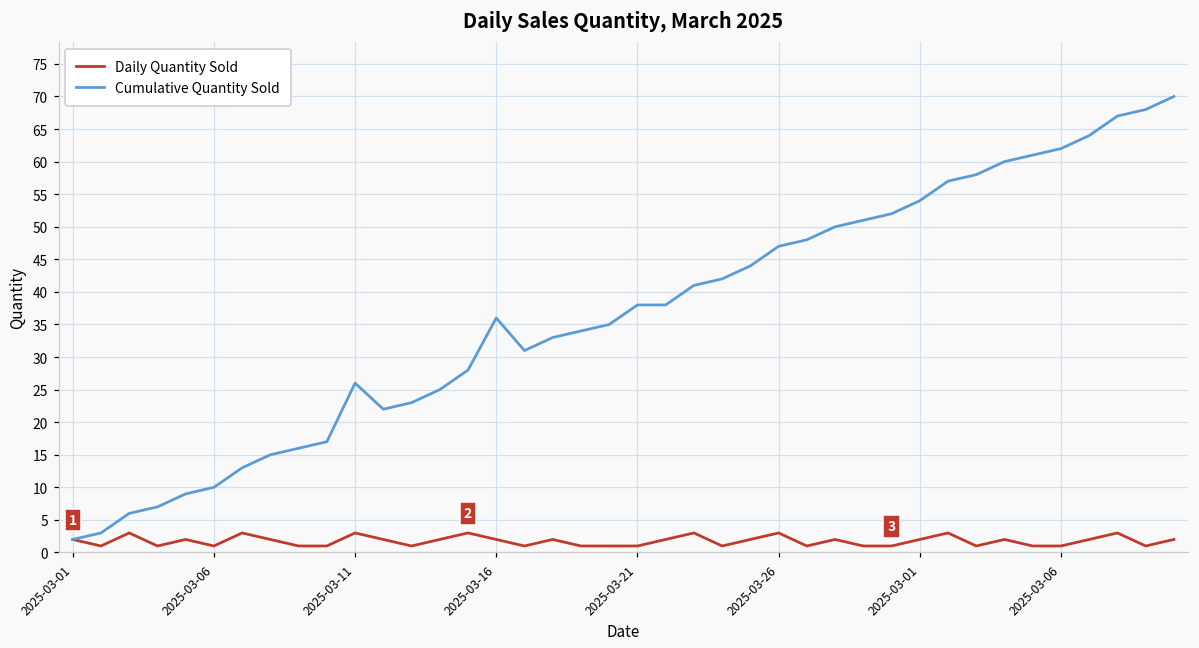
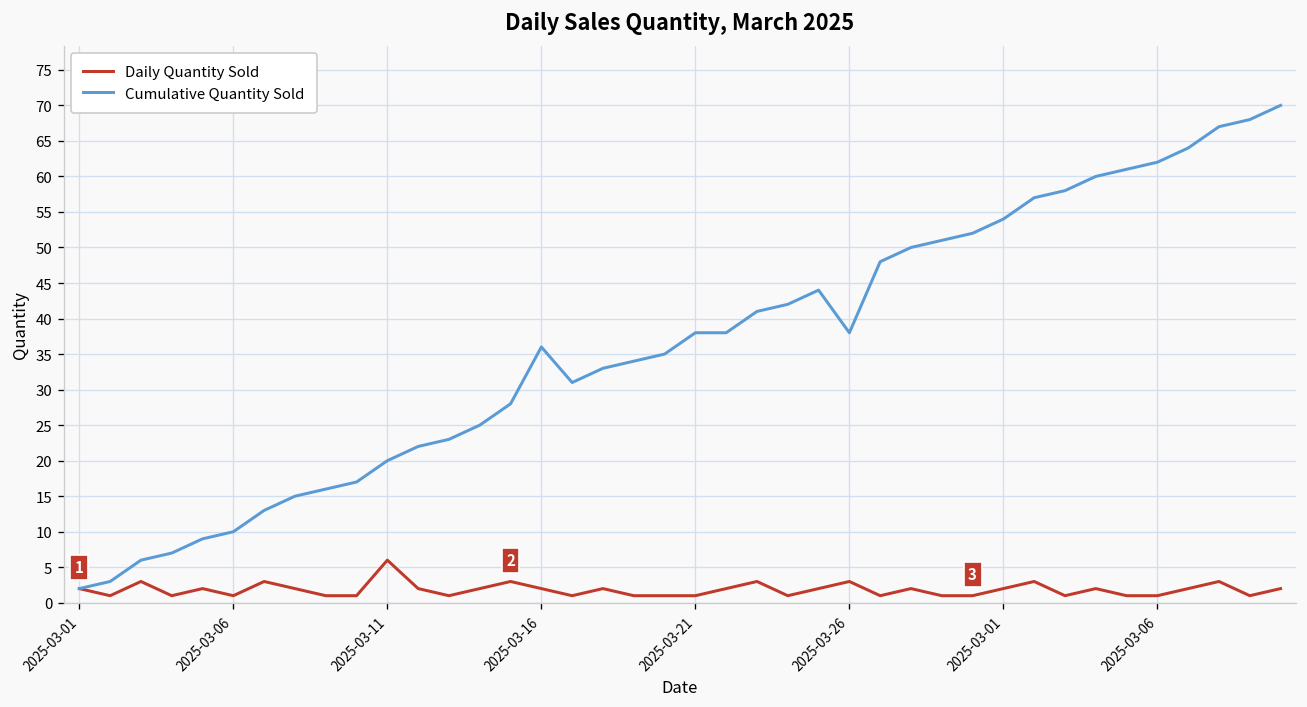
  {
    "Daily Quantity Sold": {
-     "2025-03-11": 3,
+     "2025-03-11": 6,
      "2025-03-21": 1,
      "2025-03-26": 3
    },
    "Cumulative Quantity Sold": {
-     "2025-03-11": 26,
+     "2025-03-11": 20,
      "2025-03-16": 36,
      "2025-03-21": 38,
-     "2025-03-26": 47
+     "2025-03-26": 38
    }
  }
